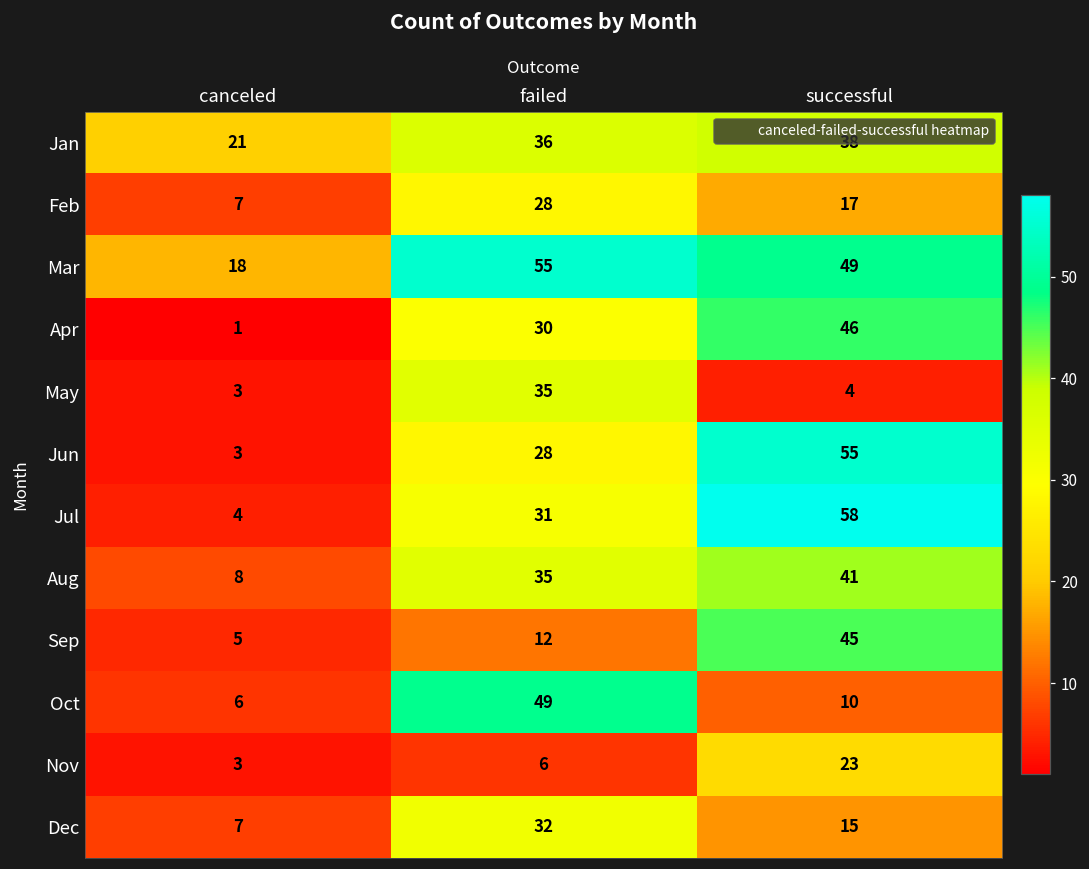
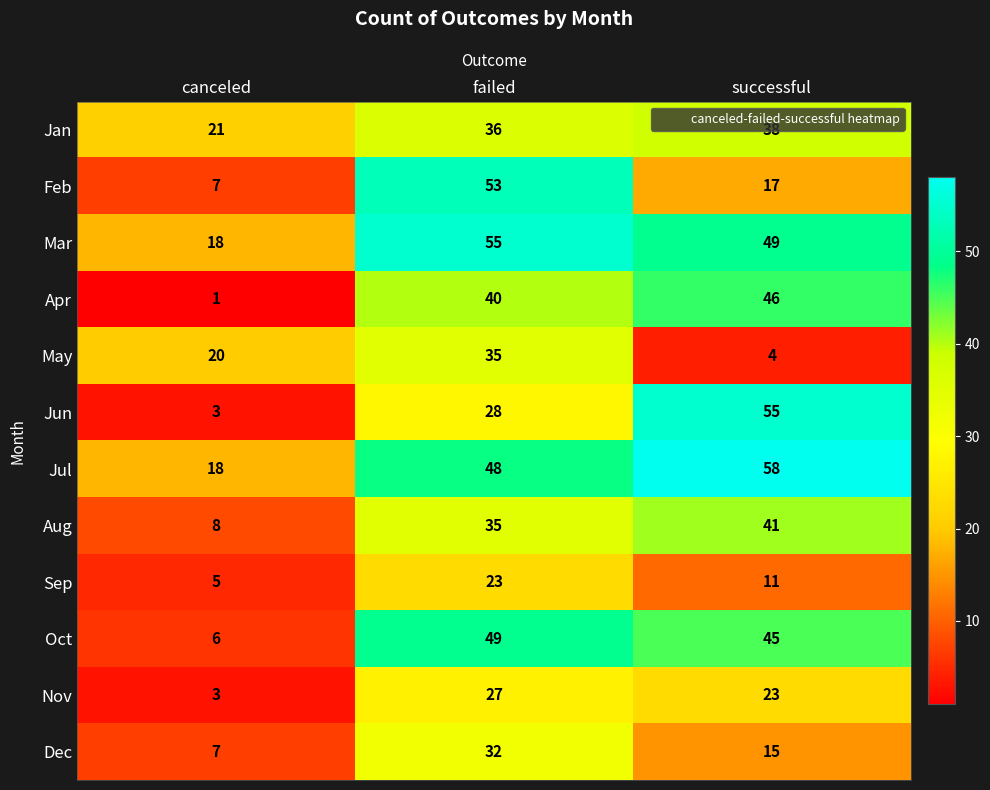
  {
    "Jan": {
      "canceled": 21,
      "failed": 36
    },
    "Feb": {
      "canceled": 7,
-     "failed": 28,
+     "failed": 53,
      "successful": 17
    },
    "Mar": {
      "canceled": 18,
      "failed": 55,
      "successful": 49
    },
    "Apr": {
      "canceled": 1,
-     "failed": 30,
+     "failed": 40,
      "successful": 46
    },
    "May": {
-     "canceled": 3,
+     "canceled": 20,
      "failed": 35,
      "successful": 4
    },
    "Jun": {
      "canceled": 3,
      "failed": 28,
      "successful": 55
    },
    "Jul": {
-     "canceled": 4,
-     "failed": 31,
+     "canceled": 18,
+     "failed": 48,
      "successful": 58
    },
    "Aug": {
      "canceled": 8,
      "failed": 35,
      "successful": 41
    },
    "Sep": {
      "canceled": 5,
-     "failed": 12,
-     "successful": 45
+     "failed": 23,
+     "successful": 11
    },
    "Oct": {
      "canceled": 6,
      "failed": 49,
-     "successful": 10
+     "successful": 45
    },
    "Nov": {
      "canceled": 3,
-     "failed": 6,
+     "failed": 27,
      "successful": 23
    },
    "Dec": {
      "canceled": 7,
      "failed": 32,
      "successful": 15
    }
  }
